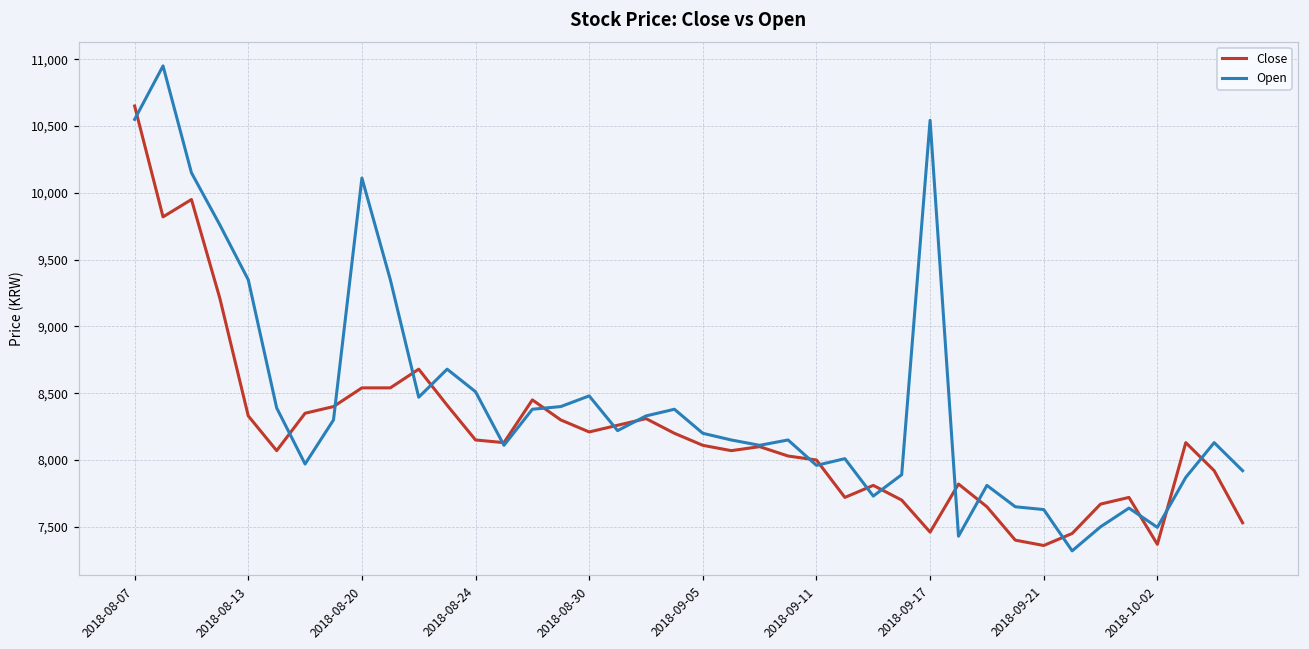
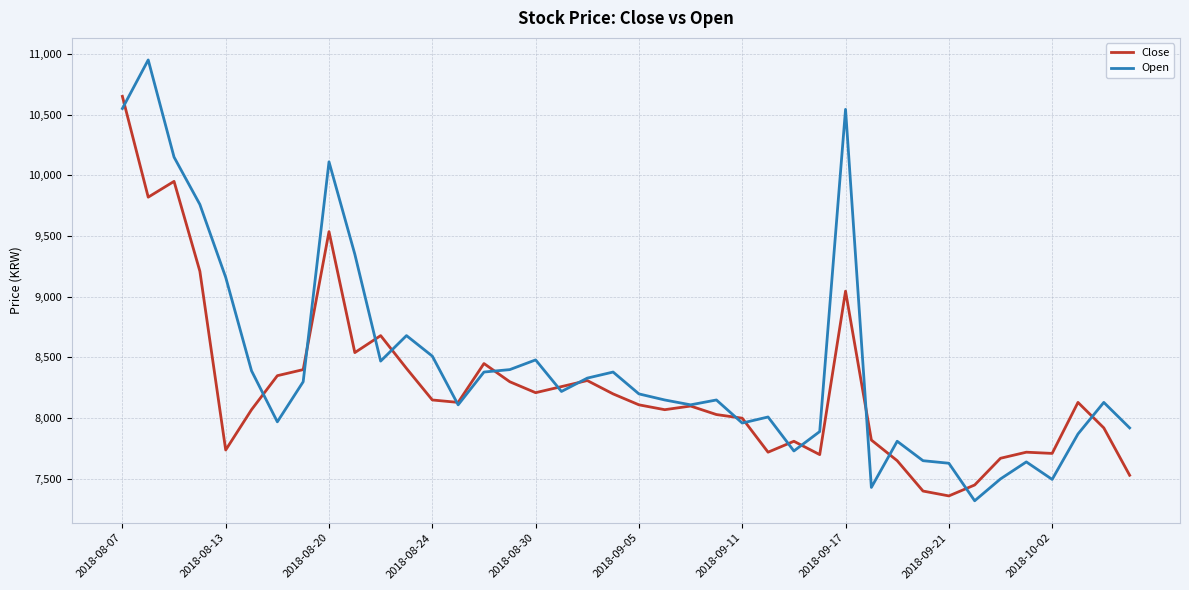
  {
    "Close": {
      "2018-08-07": "10,650",
-     "2018-08-13": "8,330",
-     "2018-08-20": "8,540",
+     "2018-08-13": "7,740",
+     "2018-08-20": "9,540",
      "2018-08-24": "8,150",
      "2018-08-30": "8,210",
      "2018-09-05": "8,110",
      "2018-09-11": "8,000",
-     "2018-09-17": "7,460",
+     "2018-09-17": "9,050",
      "2018-09-21": "7,360",
-     "2018-10-02": "7,370"
+     "2018-10-02": "7,710"
    },
    "Open": {
      "2018-08-07": "10,550",
-     "2018-08-13": "9,350",
+     "2018-08-13": "9,160",
      "2018-08-20": "10,110",
      "2018-08-24": "8,510",
      "2018-08-30": "8,480",
      "2018-09-05": "8,200",
      "2018-09-11": "7,960",
      "2018-09-17": "10,540",
      "2018-09-21": "7,630",
      "2018-10-02": "7,500"
    }
  }
